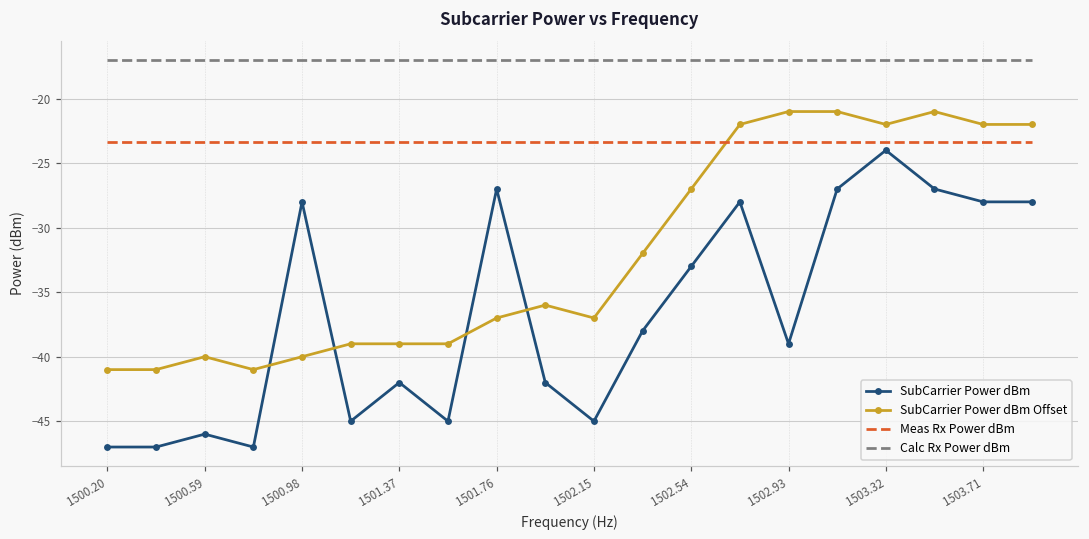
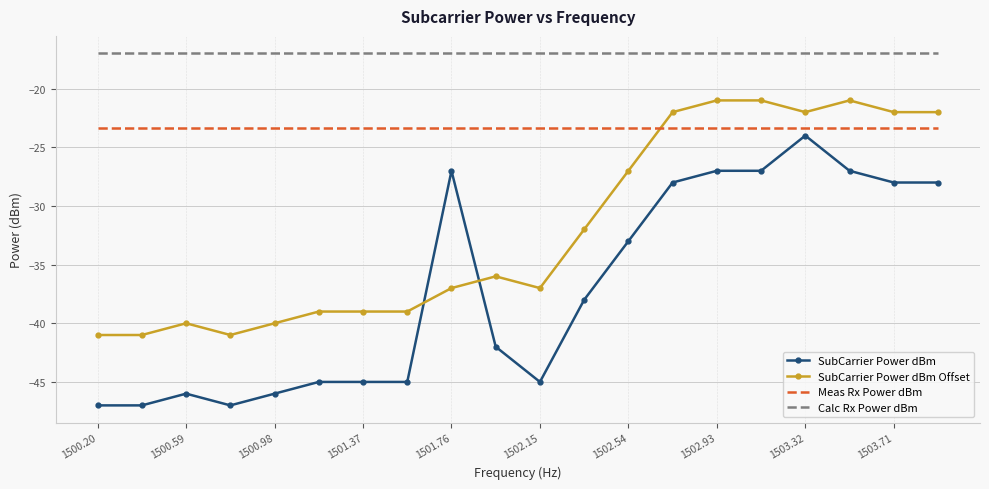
  {
    "SubCarrier Power dBm": {
      "1500.20": -47,
      "1500.59": -46,
-     "1500.98": -28,
-     "1501.37": -42,
+     "1500.98": -46,
+     "1501.37": -45,
      "1501.76": -27,
      "1502.15": -45,
      "1502.54": -33,
-     "1502.93": -39,
+     "1502.93": -27,
      "1503.32": -24,
      "1503.71": -28
    },
    "SubCarrier Power dBm Offset": {
      "1500.20": -41,
      "1500.59": -40,
      "1500.98": -40,
      "1501.37": -39,
      "1501.76": -37,
      "1502.15": -37,
      "1502.54": -27,
      "1502.93": -21,
      "1503.32": -22,
      "1503.71": -22
    },
    "Meas Rx Power dBm": {
      "1500.20": -23.4,
      "1500.59": -23.4,
      "1500.98": -23.4,
      "1501.37": -23.4,
      "1501.76": -23.4,
      "1502.15": -23.4,
      "1502.54": -23.4,
      "1502.93": -23.4,
      "1503.32": -23.4,
      "1503.71": -23.4
    },
    "Calc Rx Power dBm": {
      "1500.20": -17,
      "1500.59": -17,
      "1500.98": -17,
      "1501.37": -17,
      "1501.76": -17,
      "1502.15": -17,
      "1502.54": -17,
      "1502.93": -17,
      "1503.32": -17,
      "1503.71": -17
    }
  }
